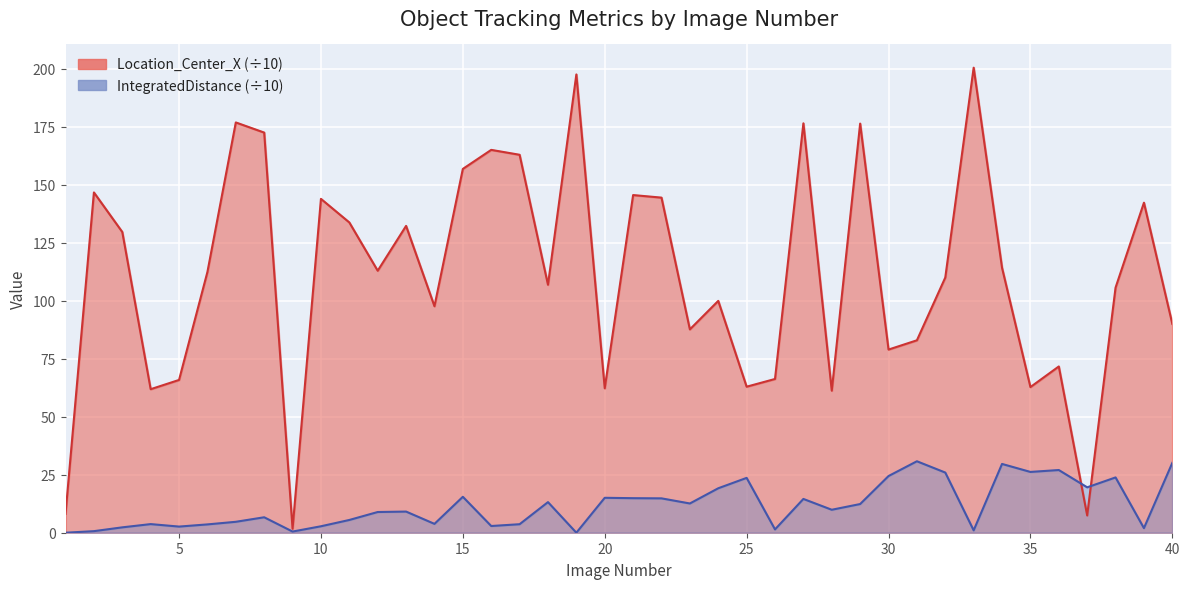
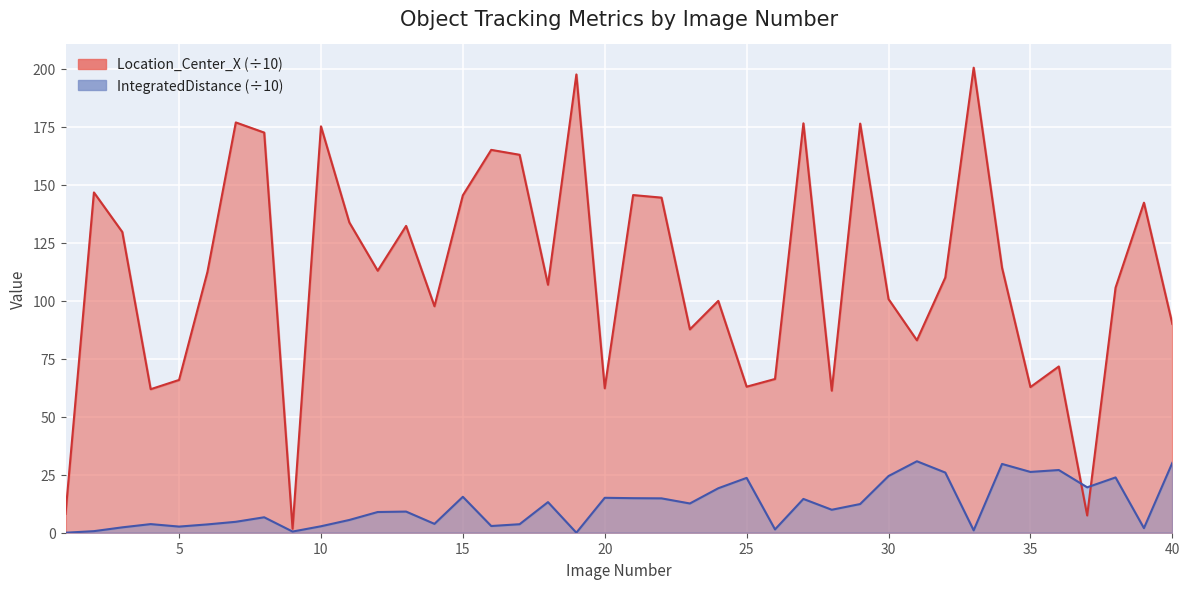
  {
    "Location_Center_X (÷10)": {
      "5": 66,
-     "10": 144,
-     "15": 157,
+     "10": 175,
+     "15": 145,
      "20": 62,
      "25": 63,
-     "30": 79,
+     "30": 101,
      "35": 63,
      "40": 90
    }
  }
